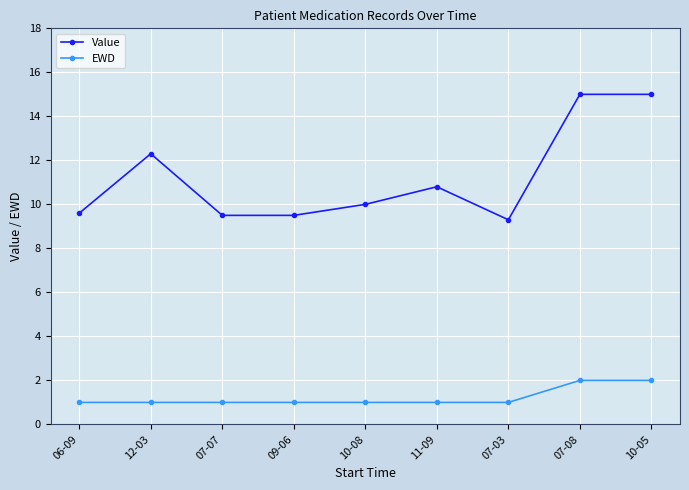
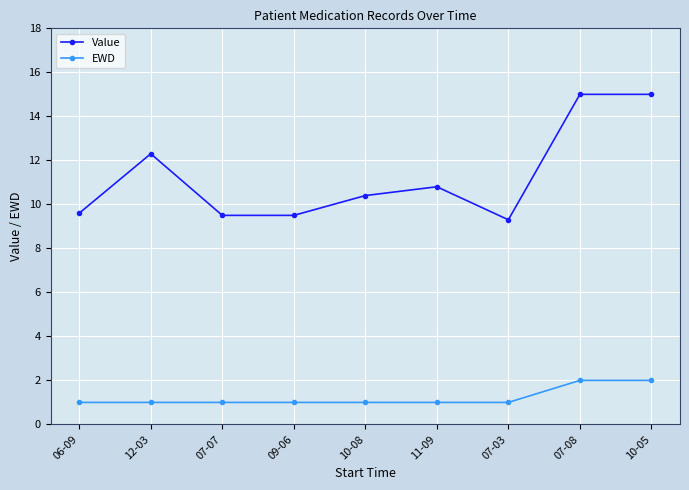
  {
    "Value": {
      "06-09": 9.6,
      "12-03": 12.3,
      "07-07": 9.5,
      "09-06": 9.5,
-     "10-08": 10.0,
+     "10-08": 10.4,
      "11-09": 10.8,
      "07-03": 9.3,
      "07-08": 15.0,
      "10-05": 15.0
    },
    "EWD": {
      "06-09": 1.0,
      "12-03": 1.0,
      "07-07": 1.0,
      "09-06": 1.0,
      "10-08": 1.0,
      "11-09": 1.0,
      "07-03": 1.0,
      "07-08": 2.0,
      "10-05": 2.0
    }
  }
